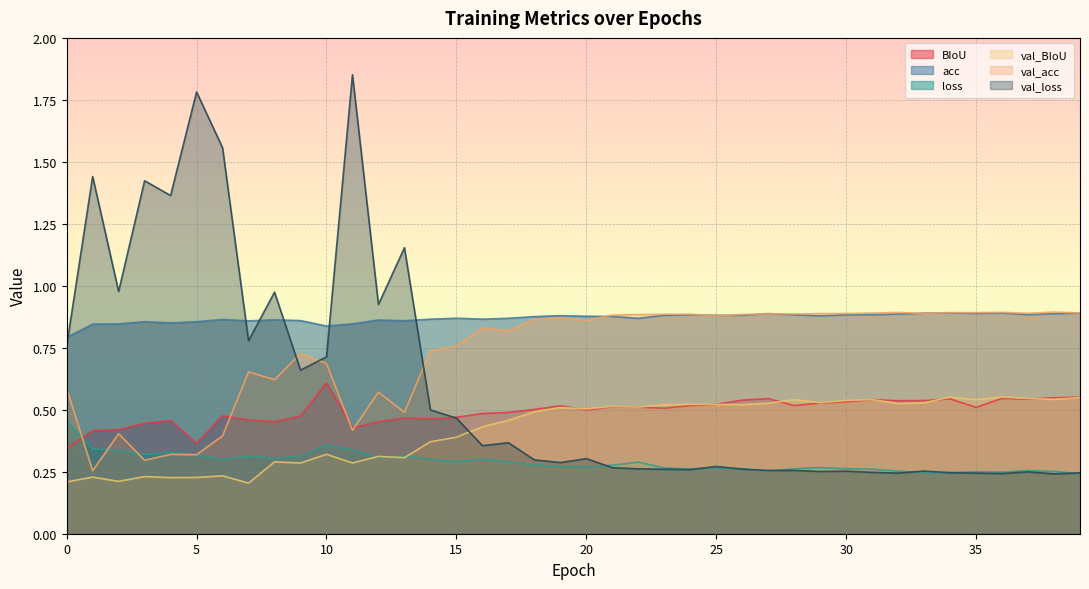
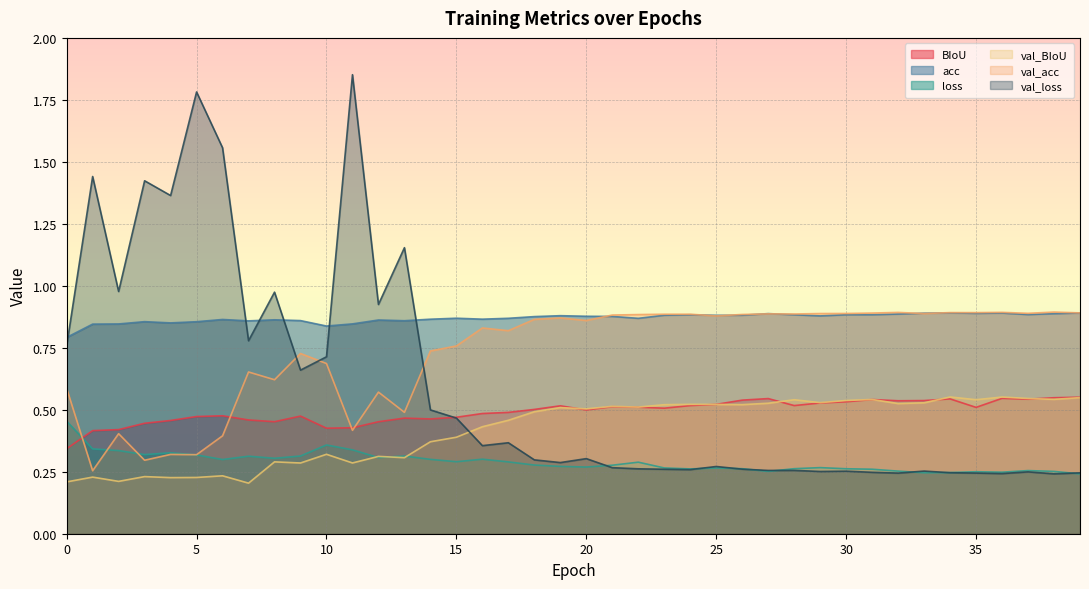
  {
    "BIoU": {
      "0": 0.34,
-     "5": 0.36,
-     "10": 0.61,
+     "5": 0.47,
+     "10": 0.43,
      "35": 0.51
    }
  }
